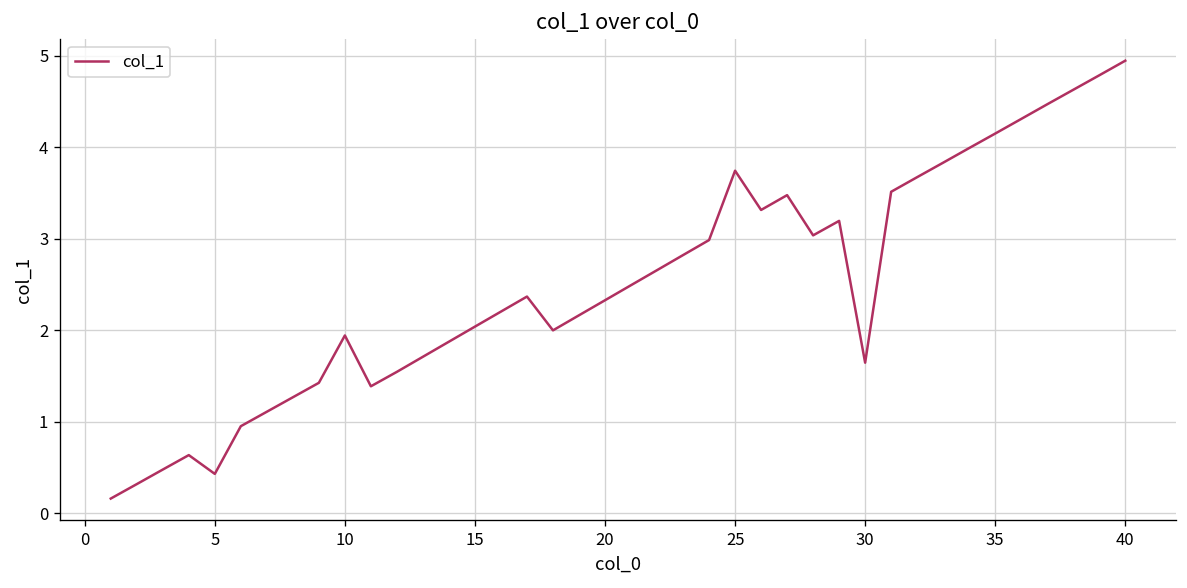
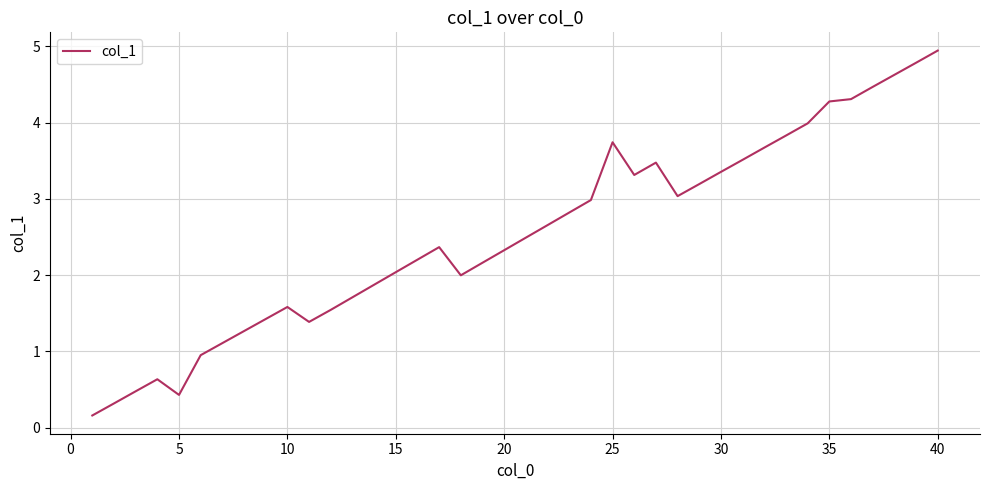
  {
    "5": 0.4,
-   "10": 1.9,
+   "10": 1.6,
    "15": 2.0,
    "20": 2.3,
    "25": 3.7,
-   "30": 1.6,
-   "35": 4.1,
+   "30": 3.4,
+   "35": 4.3,
    "40": 4.9
  }
